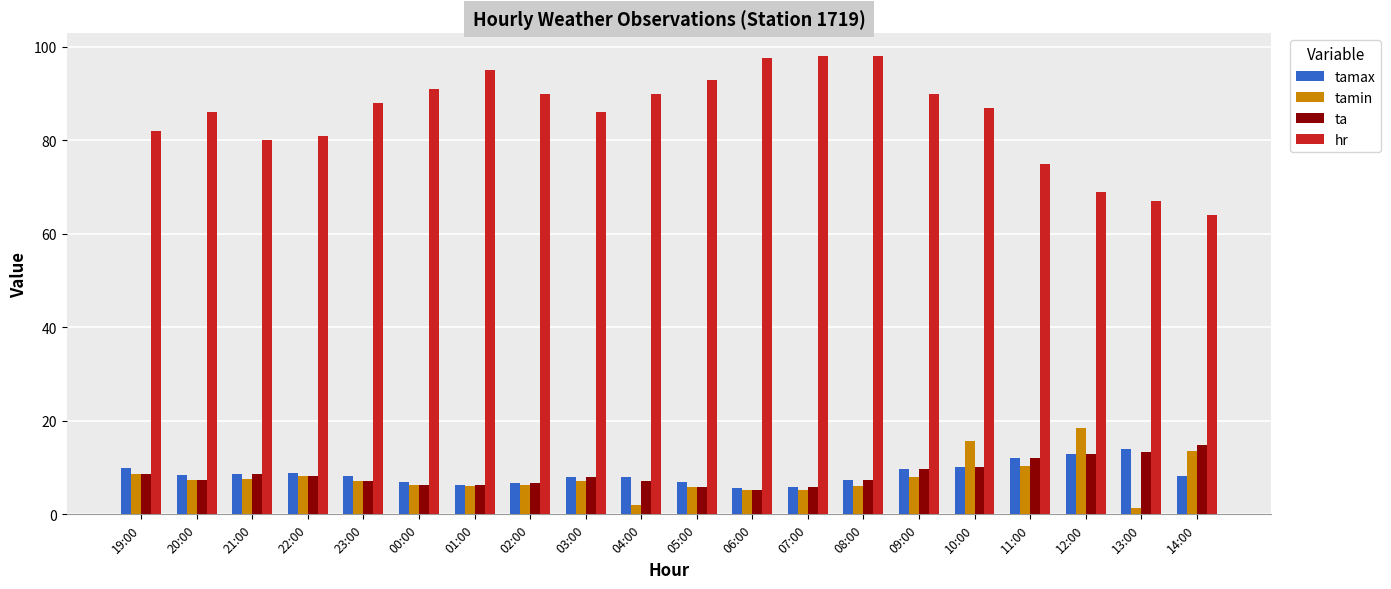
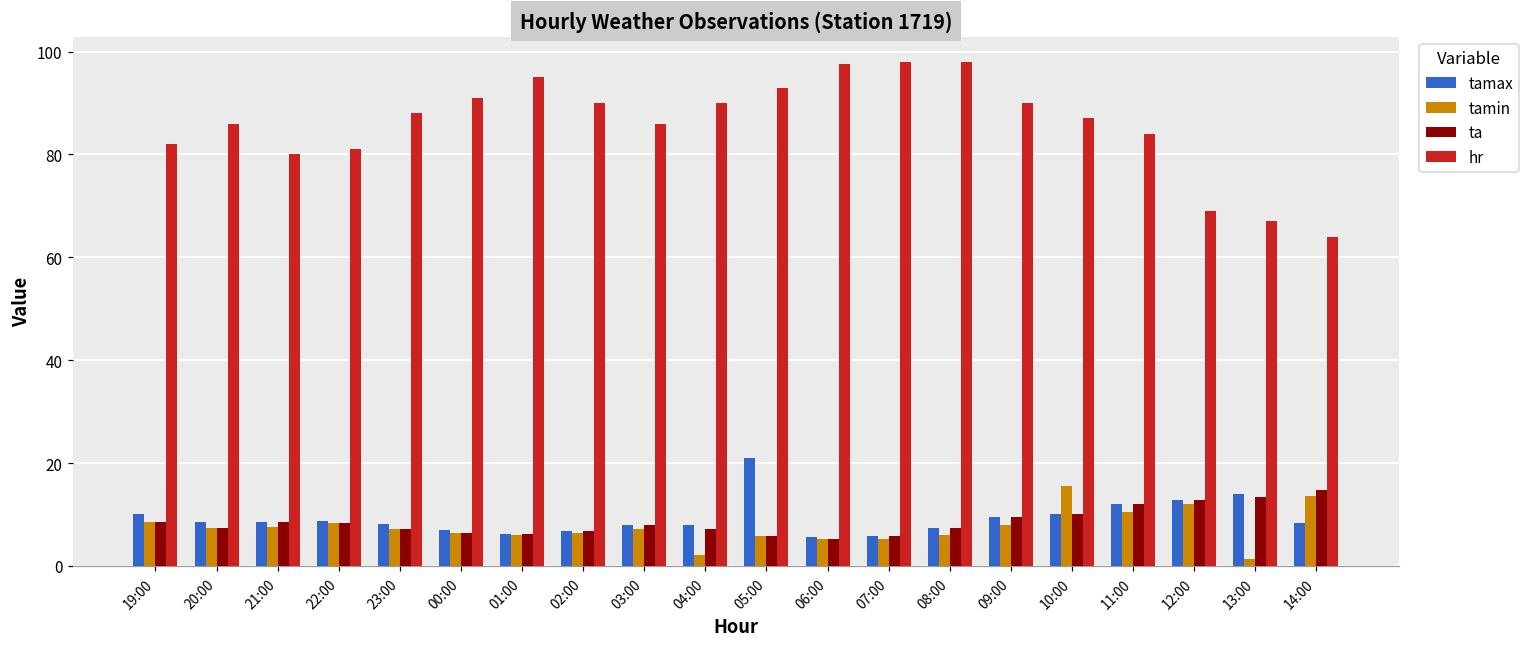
  {
    "tamax": {
      "19:00": 10,
      "20:00": 9,
      "21:00": 9,
      "22:00": 9,
      "23:00": 8,
      "00:00": 7,
      "01:00": 6,
      "02:00": 7,
      "03:00": 8,
      "04:00": 8,
-     "05:00": 7,
+     "05:00": 21,
      "06:00": 6,
      "07:00": 6,
      "08:00": 7,
      "09:00": 10,
      "10:00": 10,
      "11:00": 12,
      "12:00": 13,
      "13:00": 14,
      "14:00": 8
    },
    "tamin": {
      "19:00": 9,
      "20:00": 7,
      "21:00": 8,
      "22:00": 8,
      "23:00": 7,
      "00:00": 6,
      "01:00": 6,
      "02:00": 6,
      "03:00": 7,
      "04:00": 2,
      "05:00": 6,
      "06:00": 5,
      "07:00": 5,
      "08:00": 6,
      "09:00": 8,
      "10:00": 16,
      "11:00": 10,
-     "12:00": 19,
+     "12:00": 12,
      "13:00": 1,
      "14:00": 14
    },
    "ta": {
      "19:00": 9,
      "20:00": 7,
      "21:00": 9,
      "22:00": 8,
      "23:00": 7,
      "00:00": 6,
      "01:00": 6,
      "02:00": 7,
      "03:00": 8,
      "04:00": 7,
      "05:00": 6,
      "06:00": 5,
      "07:00": 6,
      "08:00": 7,
      "09:00": 10,
      "10:00": 10,
      "11:00": 12,
      "12:00": 13,
      "13:00": 13,
      "14:00": 15
    },
    "hr": {
      "19:00": 82,
      "20:00": 86,
      "21:00": 80,
      "22:00": 81,
      "23:00": 88,
      "00:00": 91,
      "01:00": 95,
      "02:00": 90,
      "03:00": 86,
      "04:00": 90,
      "05:00": 93,
      "06:00": 98,
      "07:00": 98,
      "08:00": 98,
      "09:00": 90,
      "10:00": 87,
-     "11:00": 75,
+     "11:00": 84,
      "12:00": 69,
      "13:00": 67,
      "14:00": 64
    }
  }
